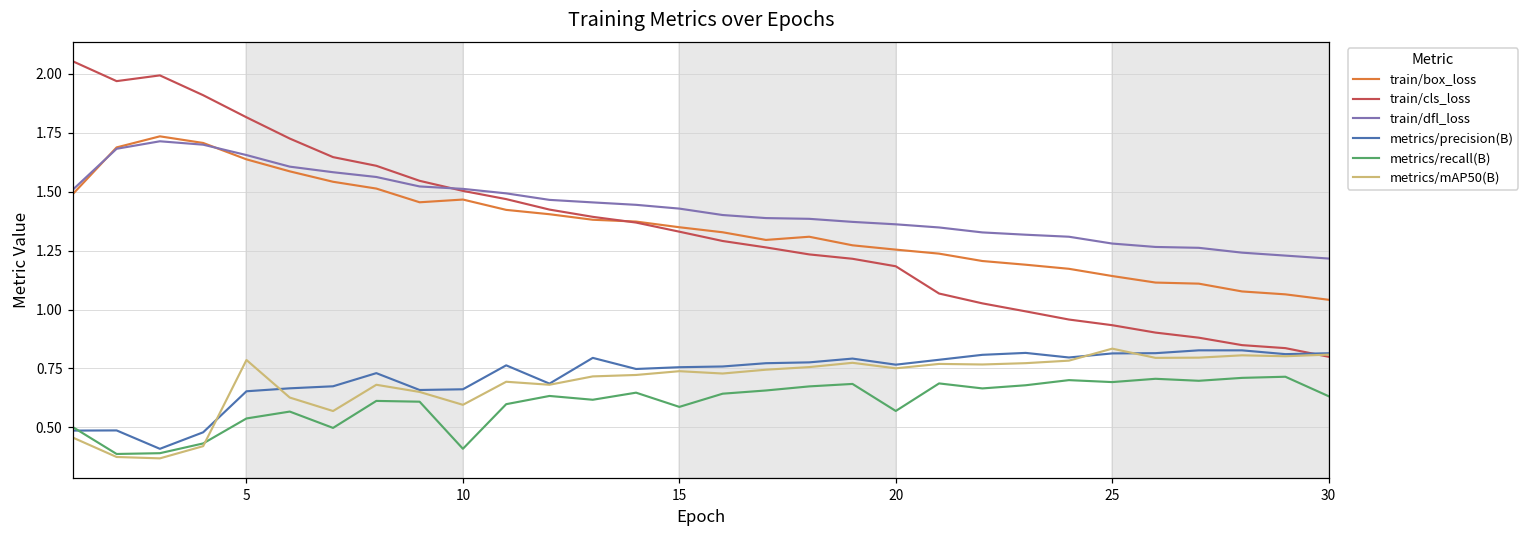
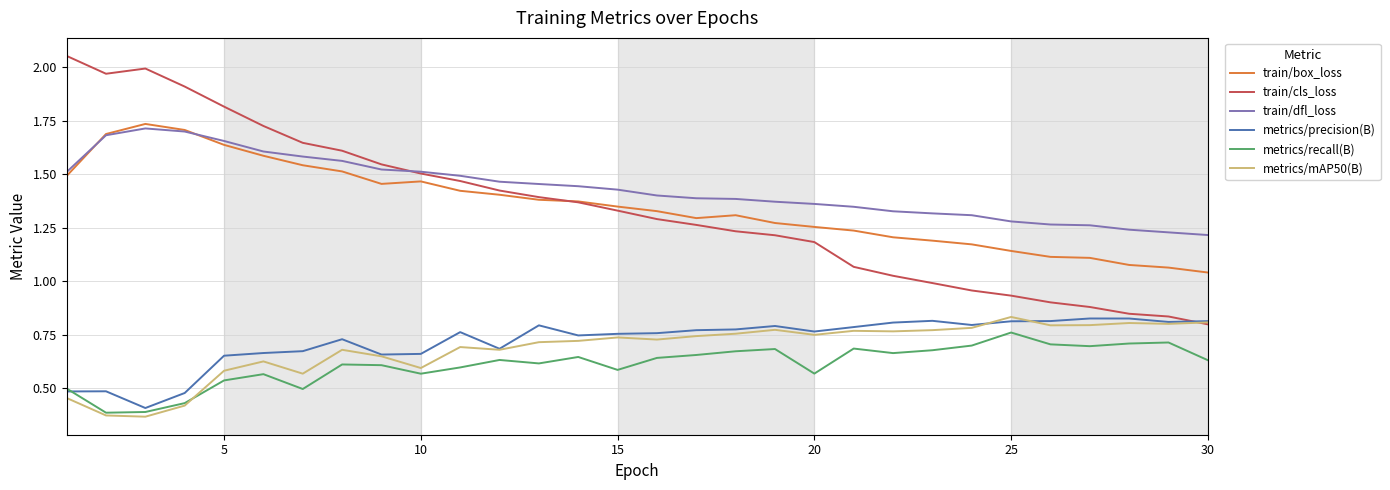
  {
    "metrics/recall(B)": {
      "5": 0.54,
-     "10": 0.41,
+     "10": 0.57,
      "15": 0.59,
      "20": 0.57,
-     "25": 0.69,
+     "25": 0.76,
      "30": 0.63
    },
    "metrics/mAP50(B)": {
-     "5": 0.79,
+     "5": 0.58,
      "10": 0.60,
      "15": 0.74,
      "20": 0.75,
      "25": 0.83
    }
  }
